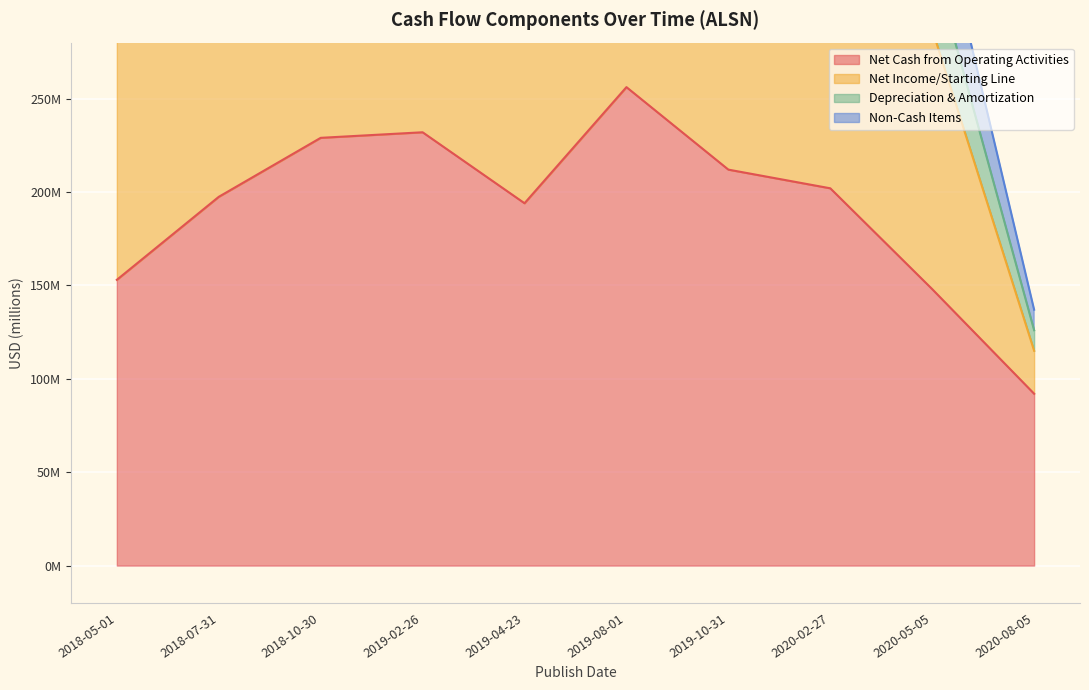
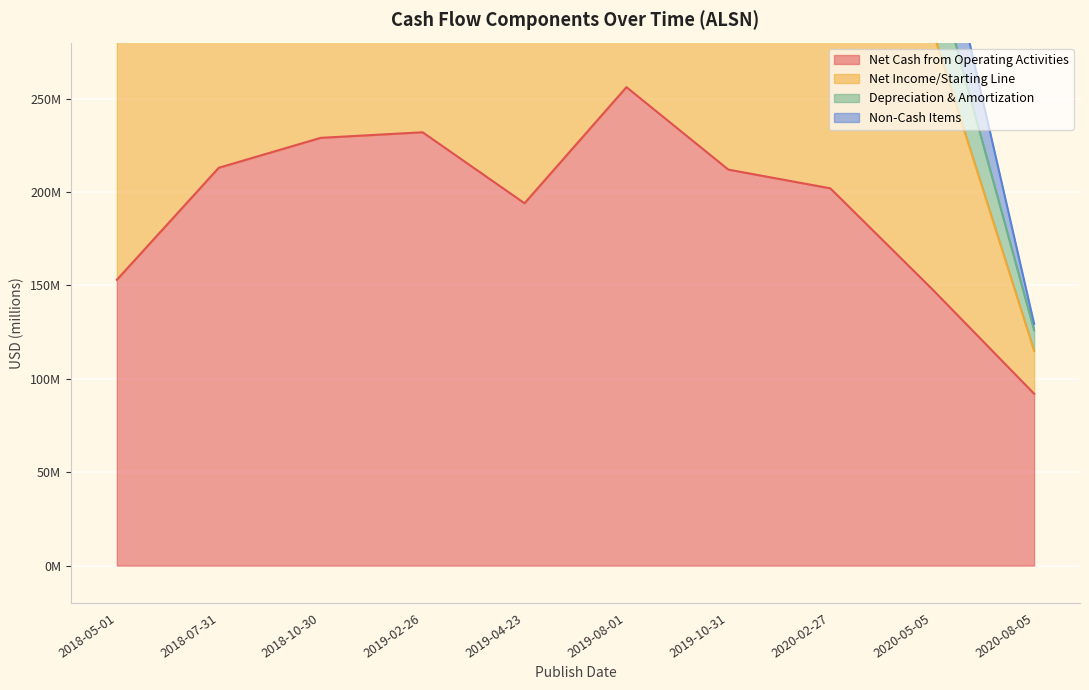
  {
    "Net Cash from Operating Activities": {
      "2018-05-01": 153000000,
-     "2018-07-31": 197000000,
+     "2018-07-31": 213000000,
      "2018-10-30": 229000000,
      "2019-02-26": 232000000,
      "2019-04-23": 194000000,
      "2019-08-01": 256000000,
      "2019-10-31": 212000000,
      "2020-02-27": 202000000,
      "2020-05-05": 148000000,
      "2020-08-05": 92000000
    },
    "Net Income/Starting Line": {
      "2020-08-05": 23000000
    },
    "Depreciation & Amortization": {
      "2020-08-05": 11000000
    },
    "Non-Cash Items": {
-     "2020-08-05": 11000000
+     "2020-08-05": 3000000
    }
  }
